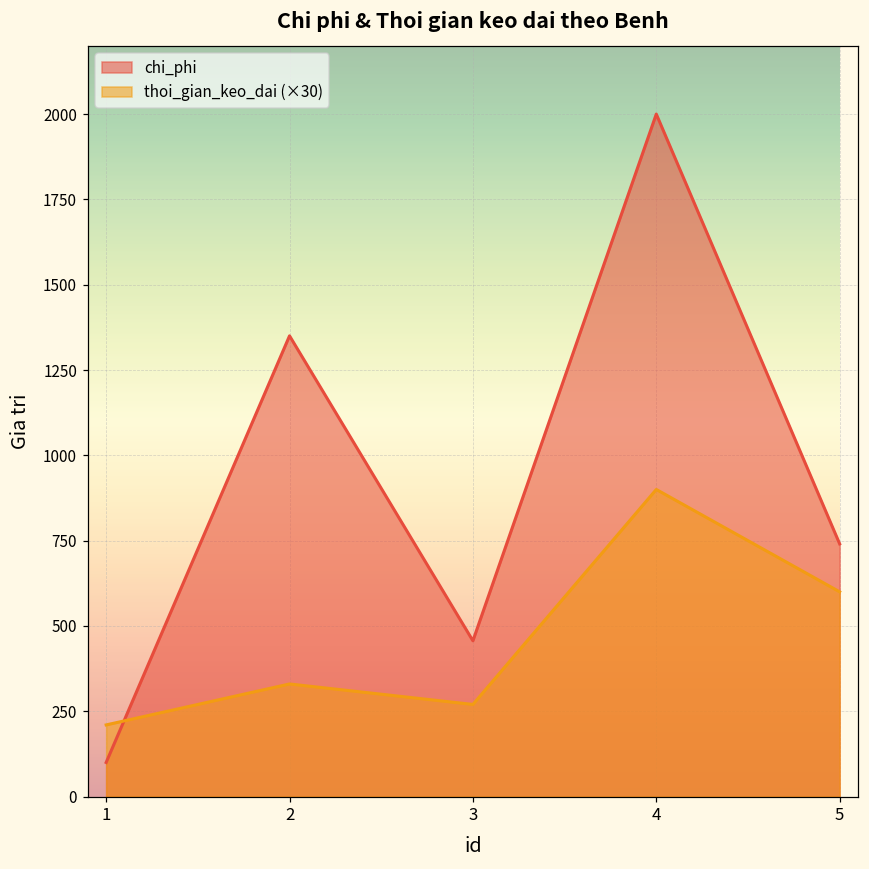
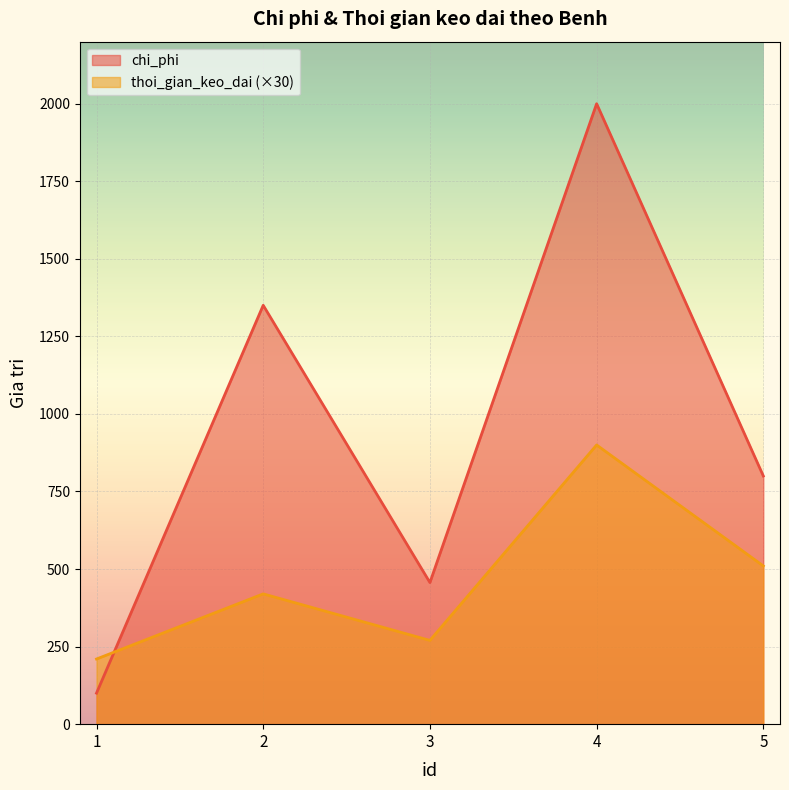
  {
    "chi_phi": {
      "1": 100,
      "2": 1350,
      "3": 460,
      "4": 2000,
-     "5": 740
+     "5": 800
    },
    "thoi_gian_keo_dai (×30)": {
      "1": 210,
-     "2": 330,
+     "2": 420,
      "3": 270,
      "4": 900,
-     "5": 600
+     "5": 510
    }
  }
